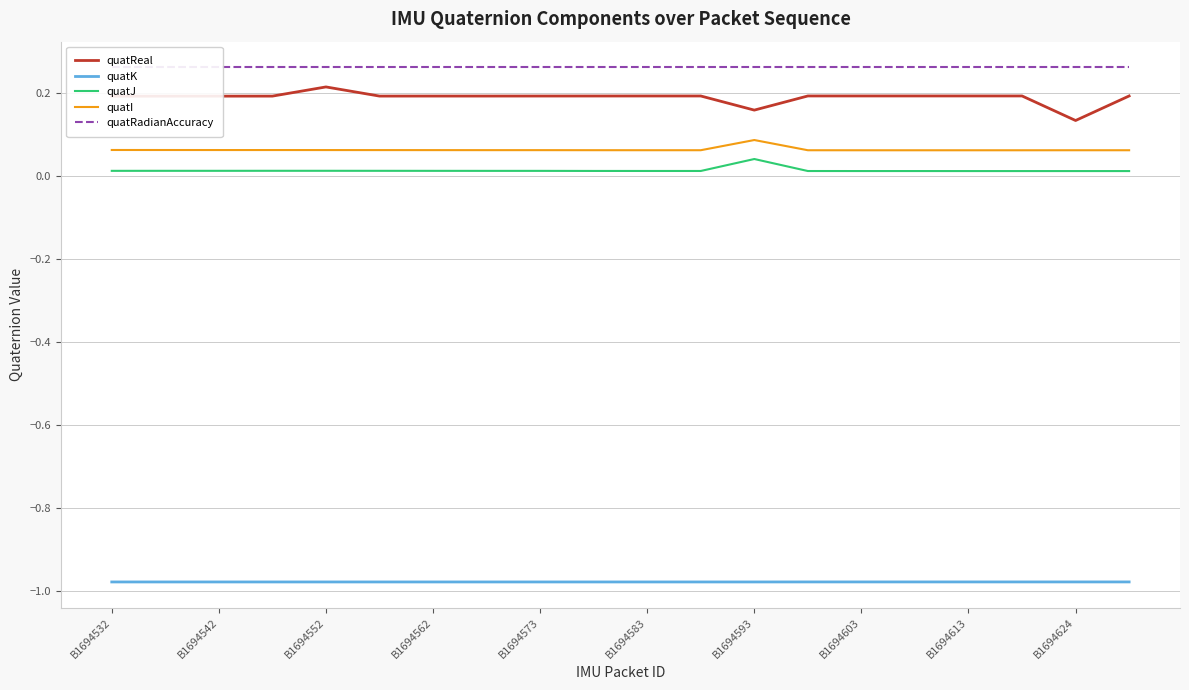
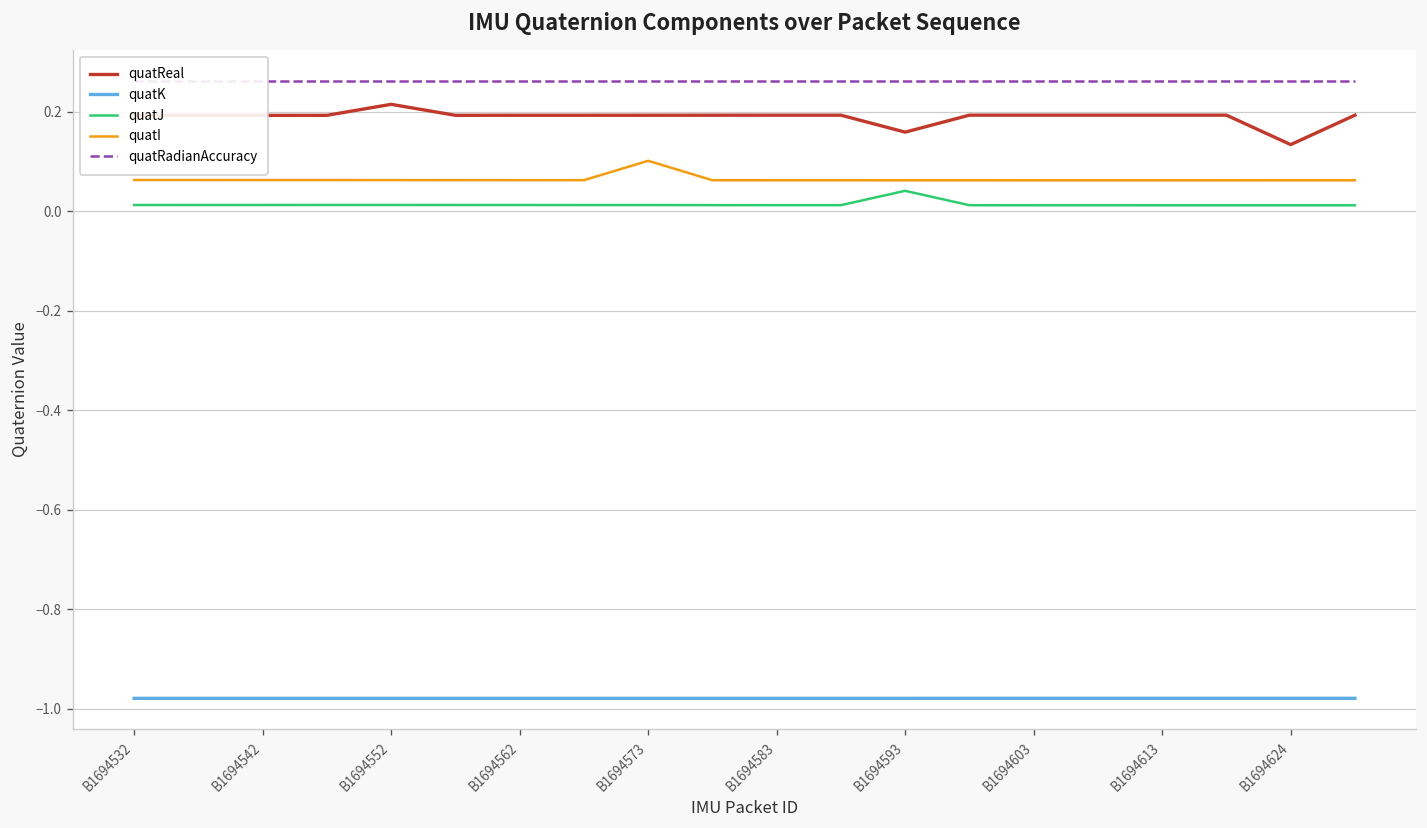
  {
    "quatReal": {
      "B1694552": 0.21,
      "B1694562": 0.19,
      "B1694573": 0.19,
      "B1694583": 0.19,
      "B1694593": 0.16,
      "B1694603": 0.19,
      "B1694613": 0.19,
      "B1694624": 0.13
    },
    "quatK": {
      "B1694532": -0.98,
      "B1694542": -0.98,
      "B1694552": -0.98,
      "B1694562": -0.98,
      "B1694573": -0.98,
      "B1694583": -0.98,
      "B1694593": -0.98,
      "B1694603": -0.98,
      "B1694613": -0.98,
      "B1694624": -0.98
    },
    "quatJ": {
      "B1694532": 0.01,
      "B1694542": 0.01,
      "B1694552": 0.01,
      "B1694562": 0.01,
      "B1694573": 0.01,
      "B1694583": 0.01,
      "B1694593": 0.04,
      "B1694603": 0.01,
      "B1694613": 0.01,
      "B1694624": 0.01
    },
    "quatI": {
      "B1694532": 0.06,
      "B1694542": 0.06,
      "B1694552": 0.06,
      "B1694562": 0.06,
-     "B1694573": 0.06,
+     "B1694573": 0.10,
      "B1694583": 0.06,
-     "B1694593": 0.09,
+     "B1694593": 0.06,
      "B1694603": 0.06,
      "B1694613": 0.06,
      "B1694624": 0.06
    },
    "quatRadianAccuracy": {
      "B1694552": 0.26,
      "B1694562": 0.26,
      "B1694573": 0.26,
      "B1694583": 0.26,
      "B1694593": 0.26,
      "B1694603": 0.26,
      "B1694613": 0.26,
      "B1694624": 0.26
    }
  }
